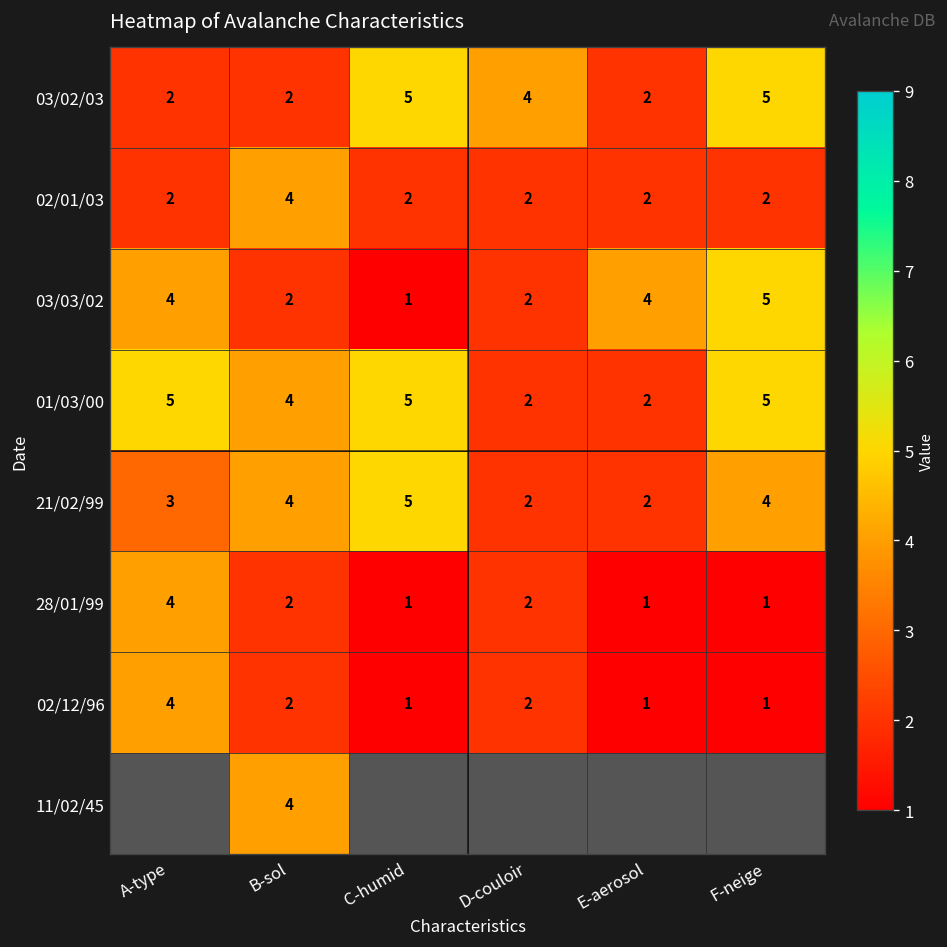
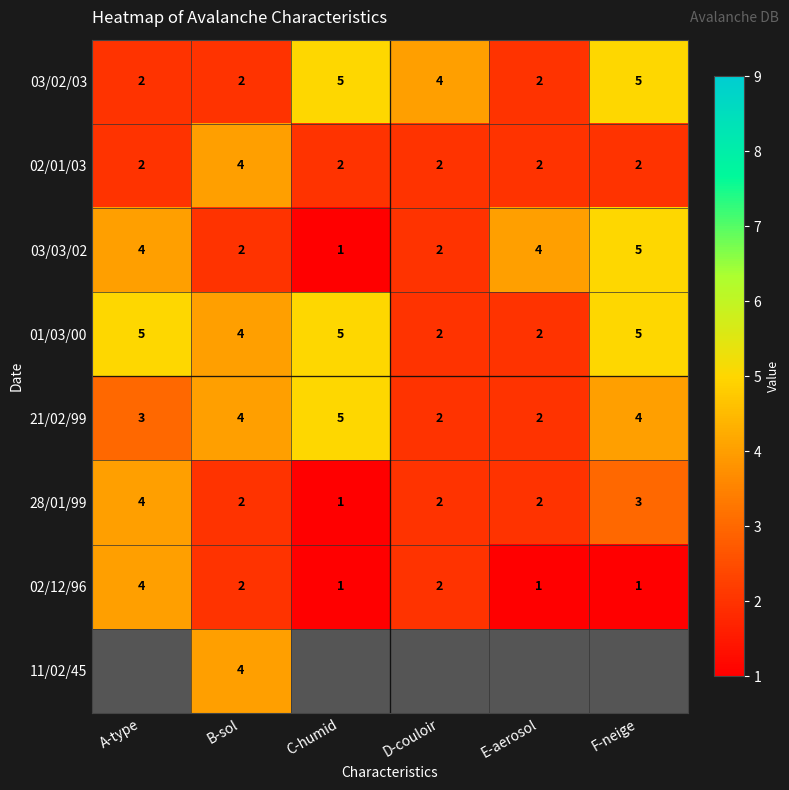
  {
    "03/02/03": {
      "A-type": 2,
      "B-sol": 2,
      "C-humid": 5,
      "D-couloir": 4,
      "E-aerosol": 2,
      "F-neige": 5
    },
    "02/01/03": {
      "A-type": 2,
      "B-sol": 4,
      "C-humid": 2,
      "D-couloir": 2,
      "E-aerosol": 2,
      "F-neige": 2
    },
    "03/03/02": {
      "A-type": 4,
      "B-sol": 2,
      "C-humid": 1,
      "D-couloir": 2,
      "E-aerosol": 4,
      "F-neige": 5
    },
    "01/03/00": {
      "A-type": 5,
      "B-sol": 4,
      "C-humid": 5,
      "D-couloir": 2,
      "E-aerosol": 2,
      "F-neige": 5
    },
    "21/02/99": {
      "A-type": 3,
      "B-sol": 4,
      "C-humid": 5,
      "D-couloir": 2,
      "E-aerosol": 2,
      "F-neige": 4
    },
    "28/01/99": {
      "A-type": 4,
      "B-sol": 2,
      "C-humid": 1,
      "D-couloir": 2,
-     "E-aerosol": 1,
-     "F-neige": 1
+     "E-aerosol": 2,
+     "F-neige": 3
    },
    "02/12/96": {
      "A-type": 4,
      "B-sol": 2,
      "C-humid": 1,
      "D-couloir": 2,
      "E-aerosol": 1,
      "F-neige": 1
    },
    "11/02/45": {
      "B-sol": 4
    }
  }
